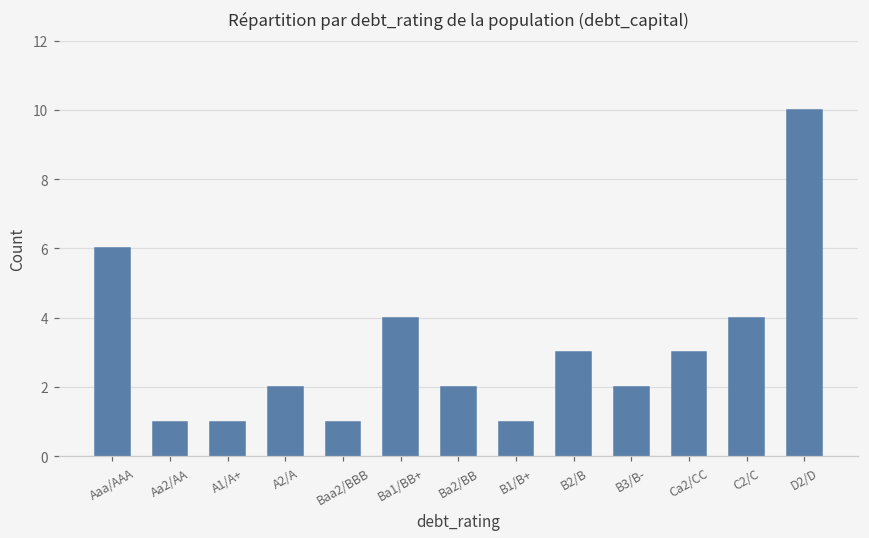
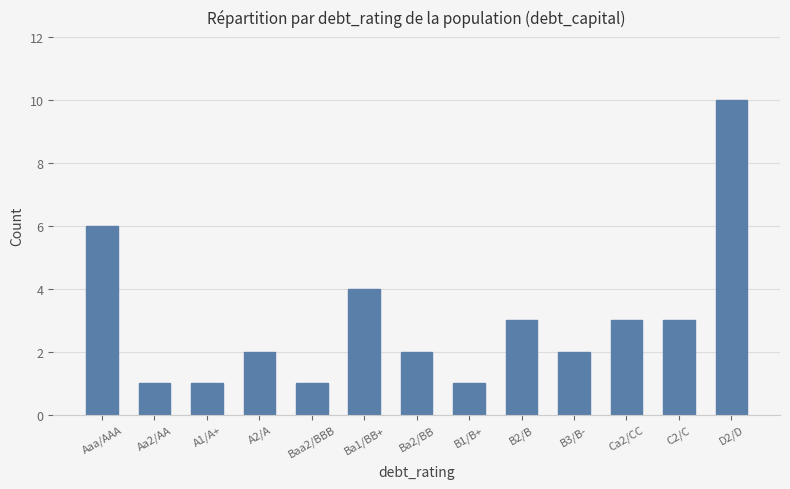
  {
    "Aaa/AAA": 6,
    "Aa2/AA": 1,
    "A1/A+": 1,
    "A2/A": 2,
    "Baa2/BBB": 1,
    "Ba1/BB+": 4,
    "Ba2/BB": 2,
    "B1/B+": 1,
    "B2/B": 3,
    "B3/B-": 2,
    "Ca2/CC": 3,
-   "C2/C": 4,
+   "C2/C": 3,
    "D2/D": 10
  }
